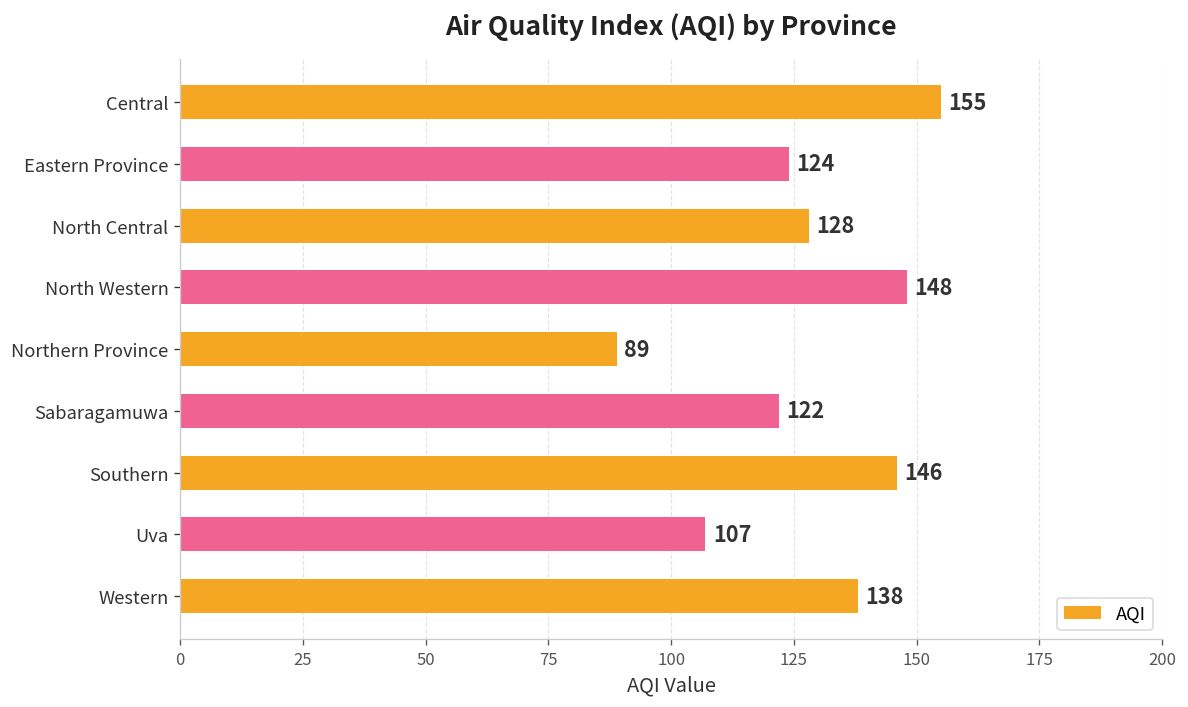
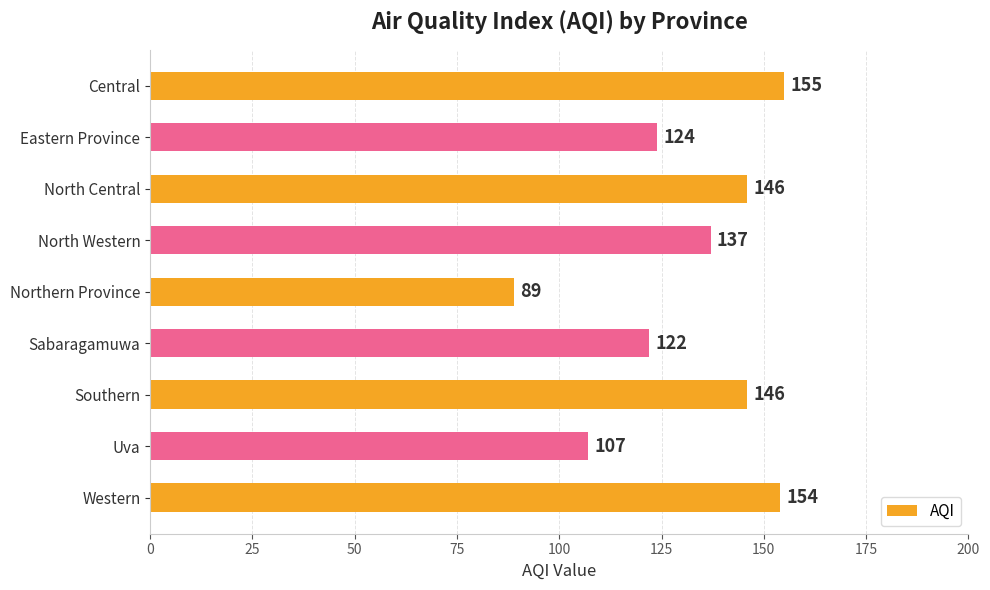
  {
    "Central": 155,
    "Eastern Province": 124,
-   "North Central": 128,
-   "North Western": 148,
+   "North Central": 146,
+   "North Western": 137,
    "Northern Province": 89,
    "Sabaragamuwa": 122,
    "Southern": 146,
    "Uva": 107,
-   "Western": 138
+   "Western": 154
  }
